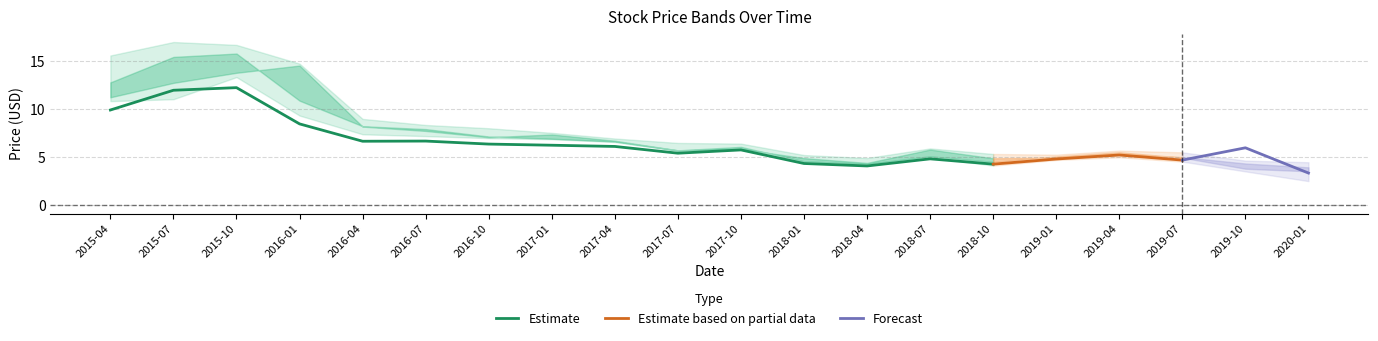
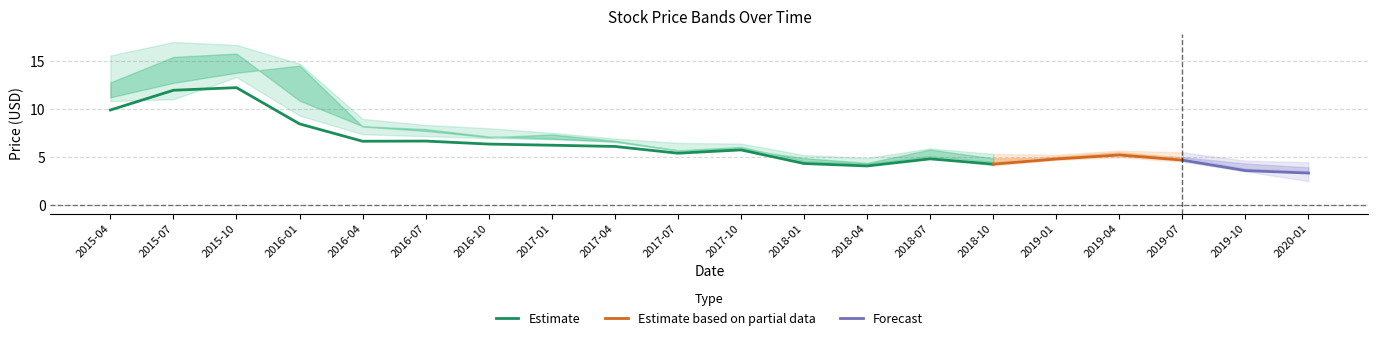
  {
    "Estimate based on partial data": {
      "2019-01": 5,
      "2019-04": 5
    },
    "Forecast": {
-     "2019-10": 6,
+     "2019-10": 4,
      "2020-01": 3
    }
  }
